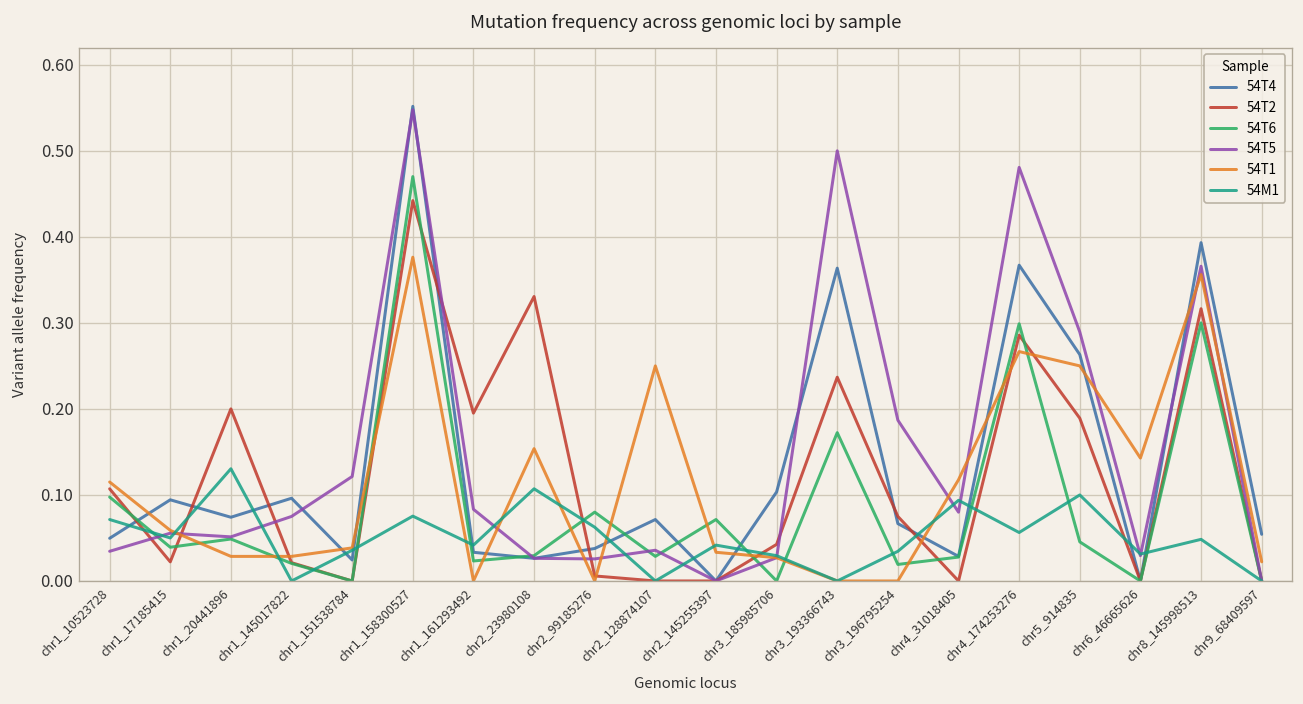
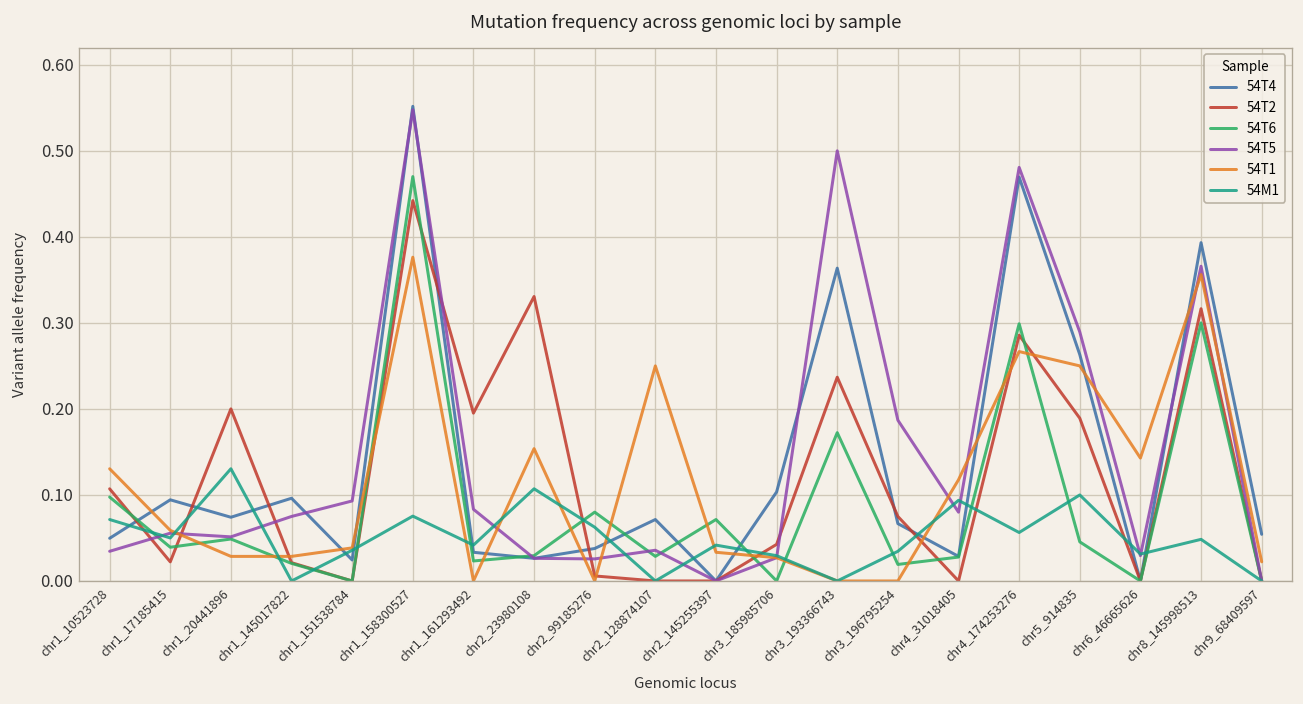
  {
    "54T4": {
      "chr1_10523728": 0.05,
      "chr1_17185415": 0.09,
      "chr1_20441896": 0.07,
      "chr1_145017822": 0.10,
      "chr1_151538784": 0.02,
      "chr1_158300527": 0.55,
      "chr1_161293492": 0.03,
      "chr2_99185276": 0.04,
      "chr2_128874107": 0.07,
      "chr3_185985706": 0.10,
      "chr3_193366743": 0.36,
      "chr3_196795254": 0.07,
-     "chr4_174253276": 0.37,
+     "chr4_174253276": 0.47,
      "chr5_914835": 0.26,
      "chr8_145998513": 0.39,
      "chr9_68409597": 0.05
    },
    "54T2": {
      "chr1_10523728": 0.11,
      "chr1_17185415": 0.02,
      "chr1_20441896": 0.20,
      "chr1_158300527": 0.44,
      "chr1_161293492": 0.20,
      "chr2_23980108": 0.33,
      "chr2_99185276": 0.01,
      "chr3_185985706": 0.04,
      "chr3_193366743": 0.24,
      "chr3_196795254": 0.08,
      "chr4_31018405": 0.00,
      "chr4_174253276": 0.29,
      "chr5_914835": 0.19,
      "chr8_145998513": 0.32
    },
    "54T5": {
      "chr1_10523728": 0.03,
      "chr1_145017822": 0.08,
-     "chr1_151538784": 0.12,
+     "chr1_151538784": 0.09,
      "chr1_158300527": 0.55,
      "chr1_161293492": 0.08,
      "chr2_99185276": 0.03,
      "chr2_128874107": 0.04,
      "chr3_193366743": 0.50,
      "chr3_196795254": 0.19,
      "chr4_31018405": 0.08,
      "chr4_174253276": 0.48,
      "chr5_914835": 0.29,
      "chr8_145998513": 0.37
    },
    "54T1": {
-     "chr1_10523728": 0.12,
+     "chr1_10523728": 0.13,
      "chr1_20441896": 0.03,
      "chr1_145017822": 0.03,
      "chr1_158300527": 0.38,
      "chr1_161293492": 0.00,
      "chr2_23980108": 0.15,
      "chr2_99185276": 0.00,
      "chr2_128874107": 0.25,
      "chr2_145255397": 0.03,
      "chr3_196795254": 0.00,
      "chr4_31018405": 0.12,
      "chr4_174253276": 0.27,
      "chr5_914835": 0.25,
      "chr6_46665626": 0.14,
      "chr8_145998513": 0.36,
      "chr9_68409597": 0.02
    }
  }
